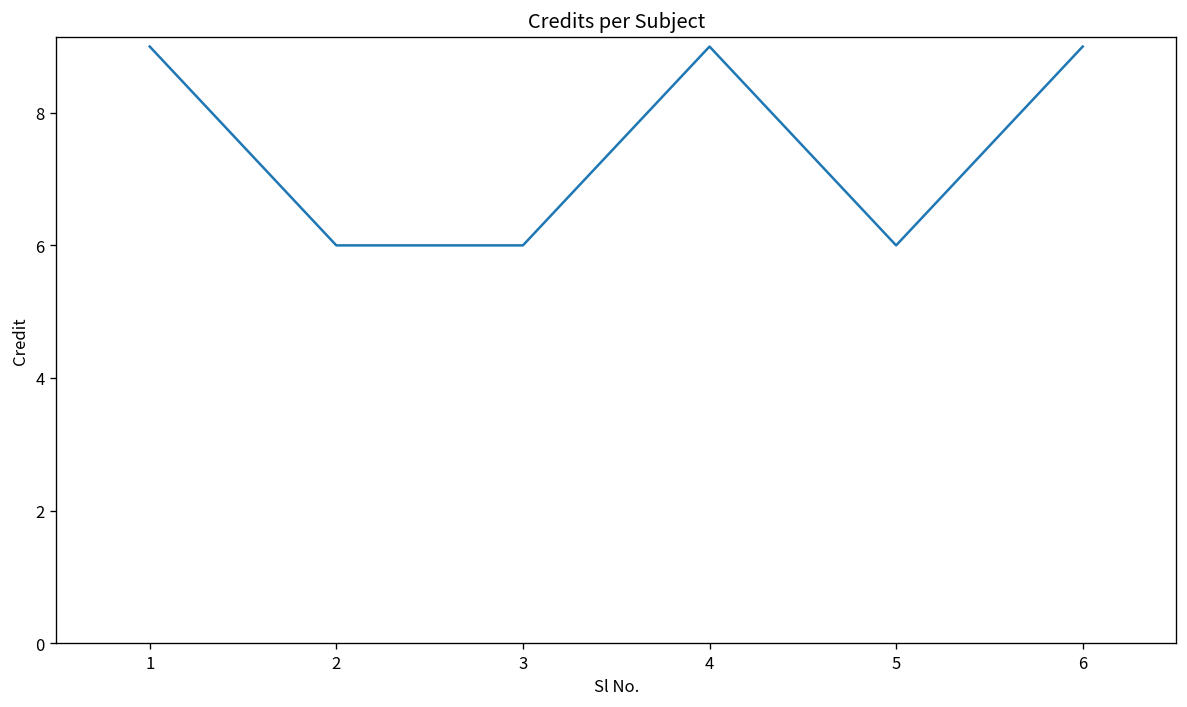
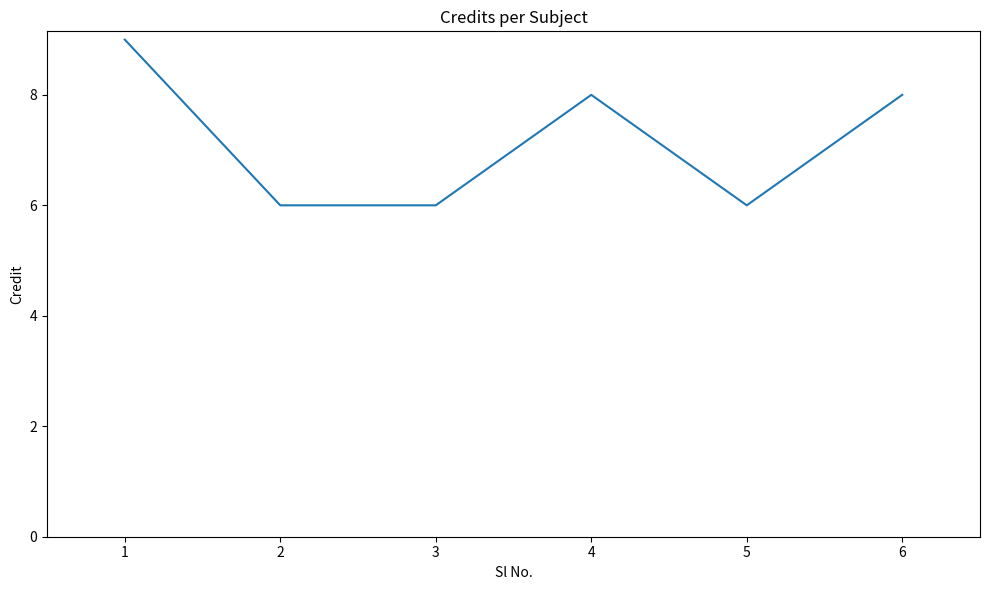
  {
    "1": 9,
    "2": 6,
    "3": 6,
-   "4": 9,
+   "4": 8,
    "5": 6,
-   "6": 9
+   "6": 8
  }
